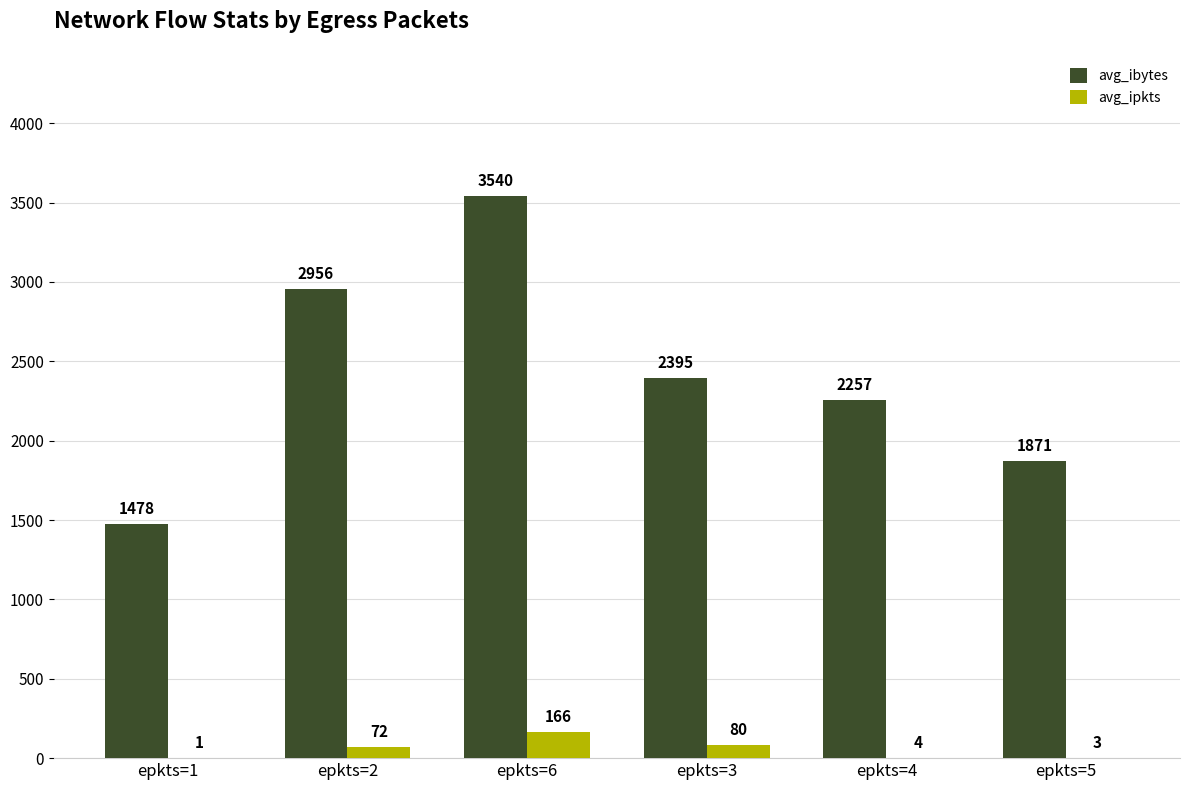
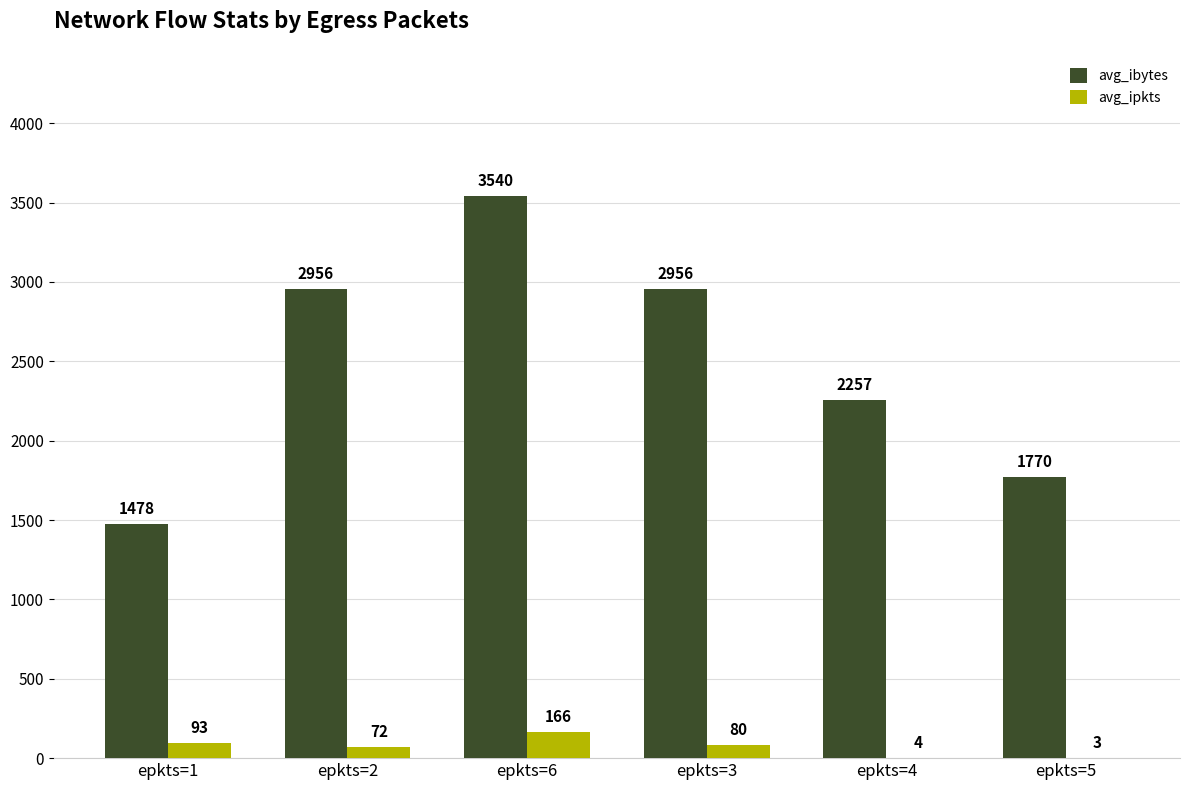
  {
    "avg_ibytes": {
      "epkts=1": 1478,
      "epkts=2": 2956,
      "epkts=6": 3540,
-     "epkts=3": 2395,
+     "epkts=3": 2956,
      "epkts=4": 2257,
-     "epkts=5": 1871
+     "epkts=5": 1770
    },
    "avg_ipkts": {
-     "epkts=1": 1,
+     "epkts=1": 93,
      "epkts=2": 72,
      "epkts=6": 166,
      "epkts=3": 80,
      "epkts=4": 4,
      "epkts=5": 3
    }
  }
